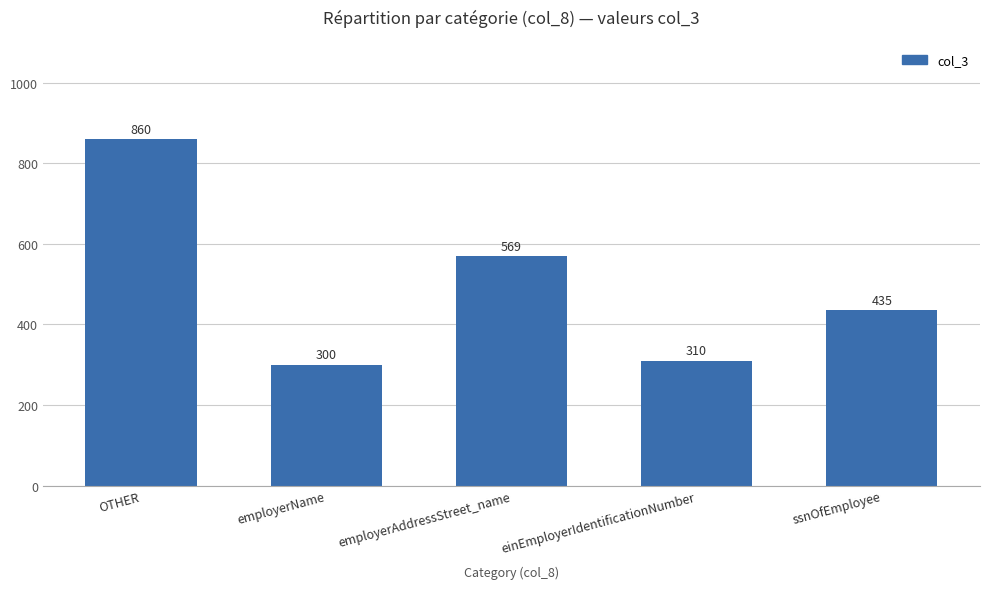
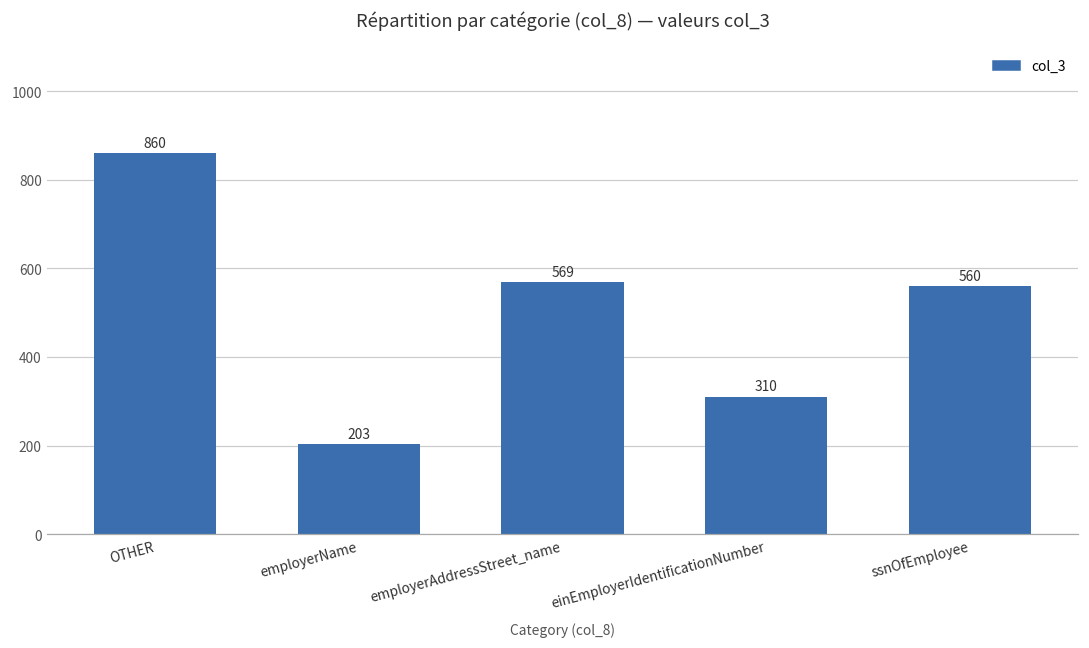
  {
    "OTHER": 860,
-   "employerName": 300,
+   "employerName": 203,
    "employerAddressStreet_name": 569,
    "einEmployerIdentificationNumber": 310,
-   "ssnOfEmployee": 435
+   "ssnOfEmployee": 560
  }
